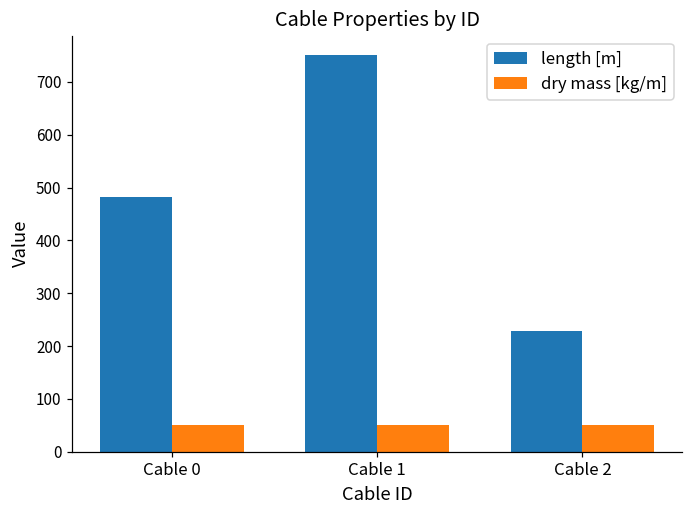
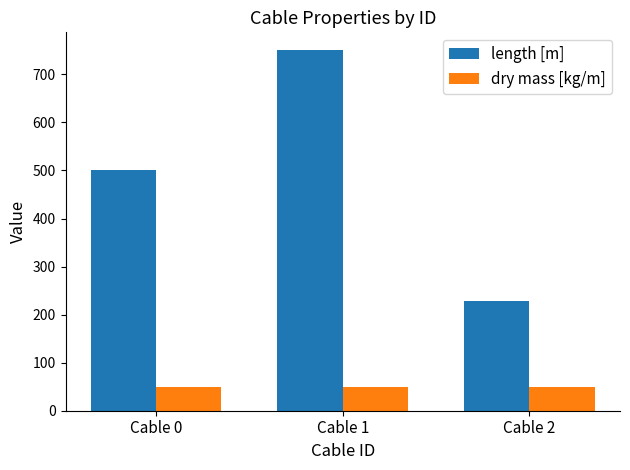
  {
    "length [m]": {
-     "Cable 0": 480,
+     "Cable 0": 500,
      "Cable 1": 750,
      "Cable 2": 230
    },
    "dry mass [kg/m]": {
      "Cable 0": 50,
      "Cable 1": 50,
      "Cable 2": 50
    }
  }
